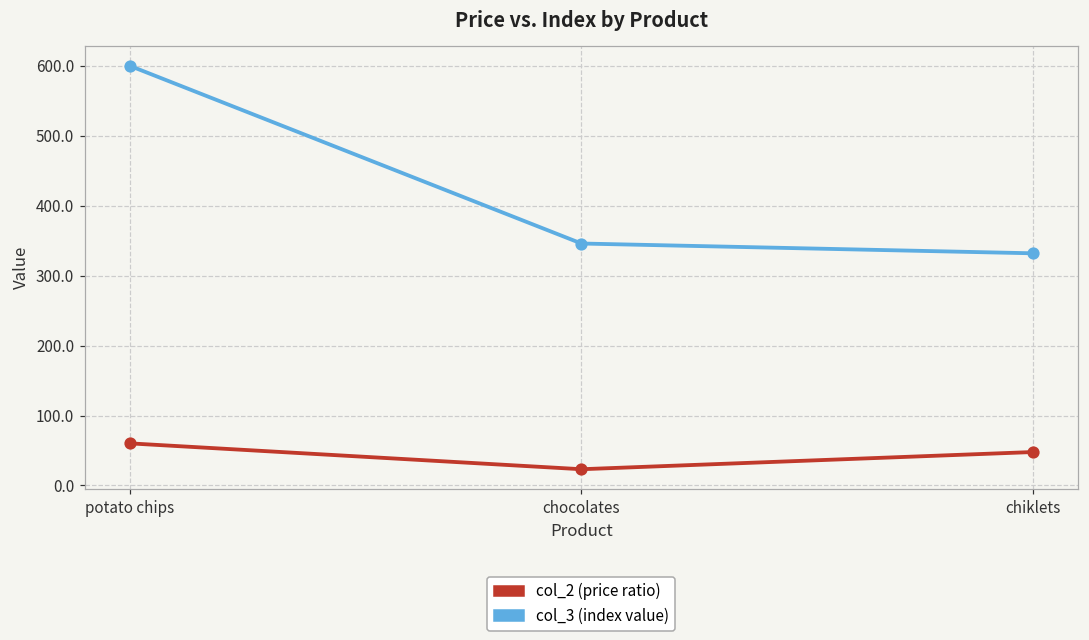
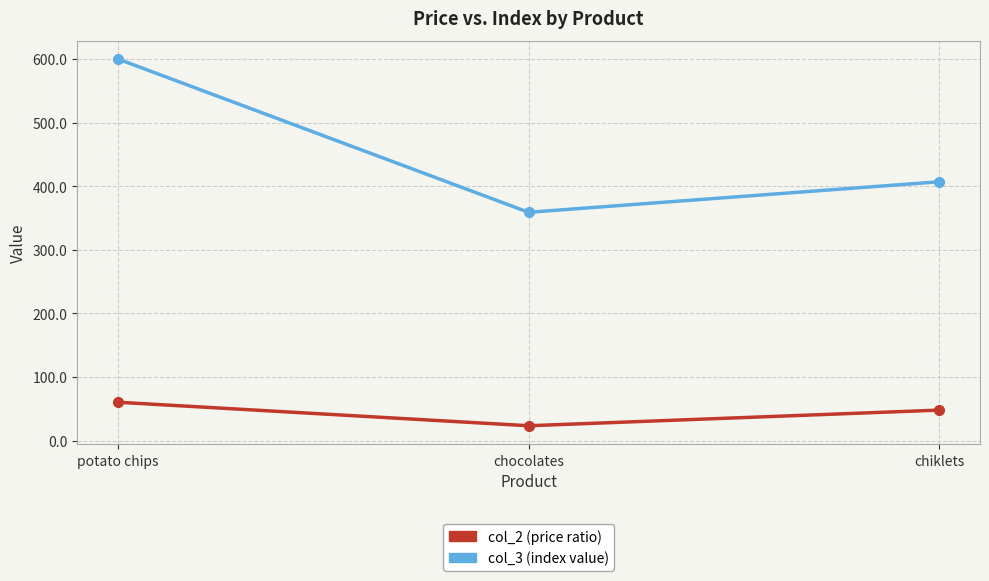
  {
    "col_2 (price ratio)": {
      "potato chips": 60,
      "chocolates": 20,
      "chiklets": 50
    },
    "col_3 (index value)": {
      "potato chips": 600,
-     "chocolates": 350,
-     "chiklets": 330
+     "chocolates": 360,
+     "chiklets": 410
    }
  }
